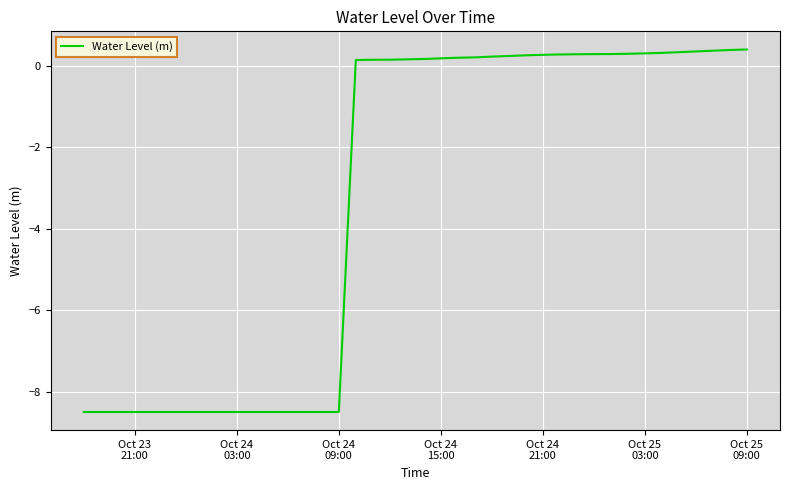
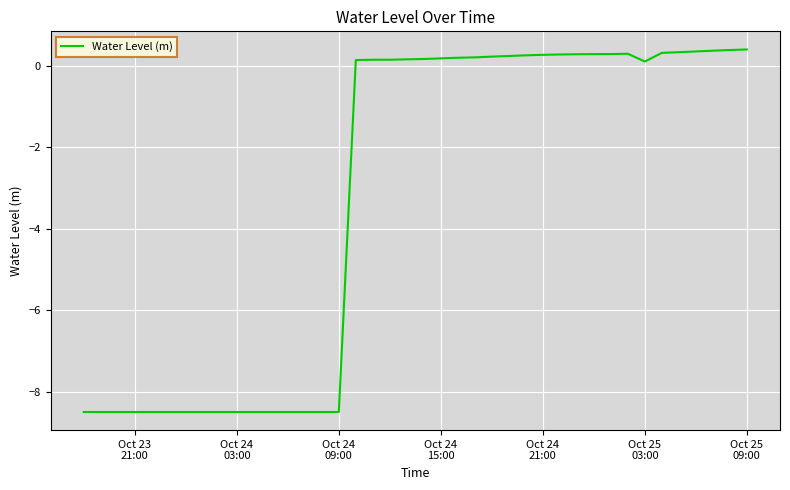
  {
    "Oct 23 21:00": -8.5,
    "Oct 24 03:00": -8.5,
    "Oct 24 09:00": -8.5,
    "Oct 24 15:00": 0.2,
    "Oct 24 21:00": 0.3,
-   "Oct 25 03:00": 0.3,
+   "Oct 25 03:00": 0.1,
    "Oct 25 09:00": 0.4
  }
